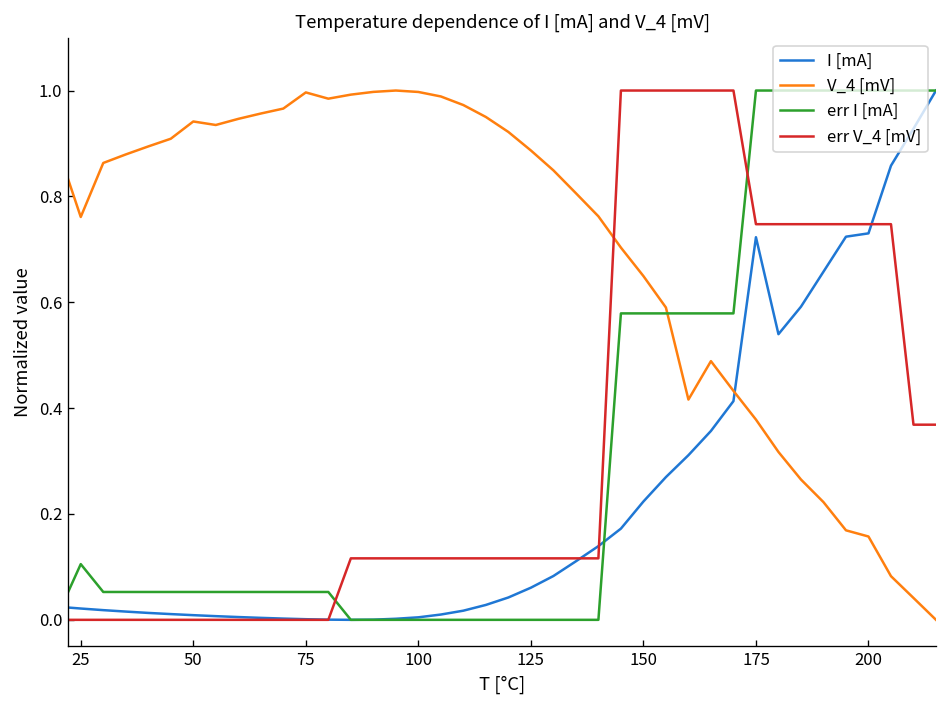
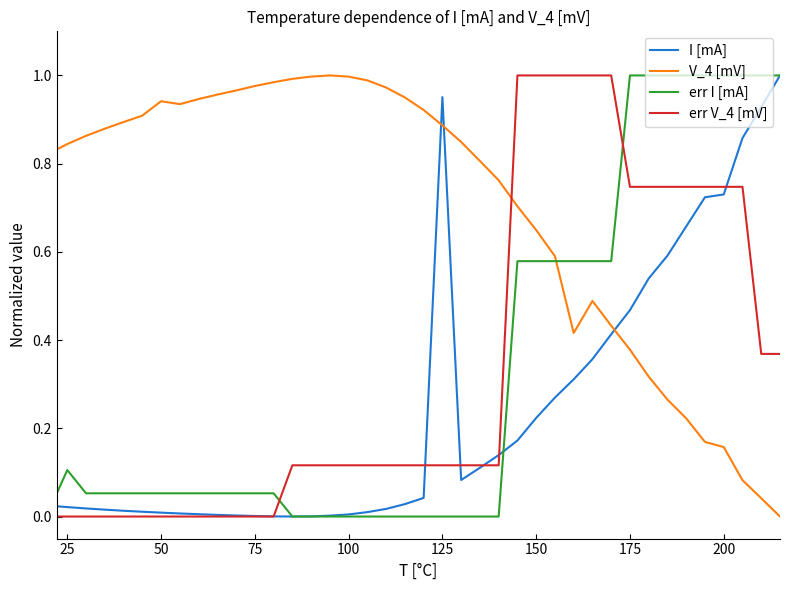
  {
    "I [mA]": {
      "25": 0.02,
      "50": 0.01,
-     "125": 0.06,
+     "125": 0.95,
      "150": 0.22,
-     "175": 0.72,
+     "175": 0.47,
      "200": 0.73
    },
    "V_4 [mV]": {
-     "25": 0.76,
+     "25": 0.84,
      "50": 0.94,
-     "75": 1.00,
+     "75": 0.98,
      "100": 1.00,
      "125": 0.89,
      "150": 0.65,
      "175": 0.38,
      "200": 0.16
    },
    "err I [mA]": {
      "25": 0.11,
      "50": 0.05,
      "75": 0.05,
      "125": 0.00,
      "150": 0.58,
      "175": 1.00
    },
    "err V_4 [mV]": {
      "25": 0.00,
      "50": 0.00,
      "100": 0.12,
      "125": 0.12,
      "150": 1.00,
      "175": 0.75,
      "200": 0.75
    }
  }
